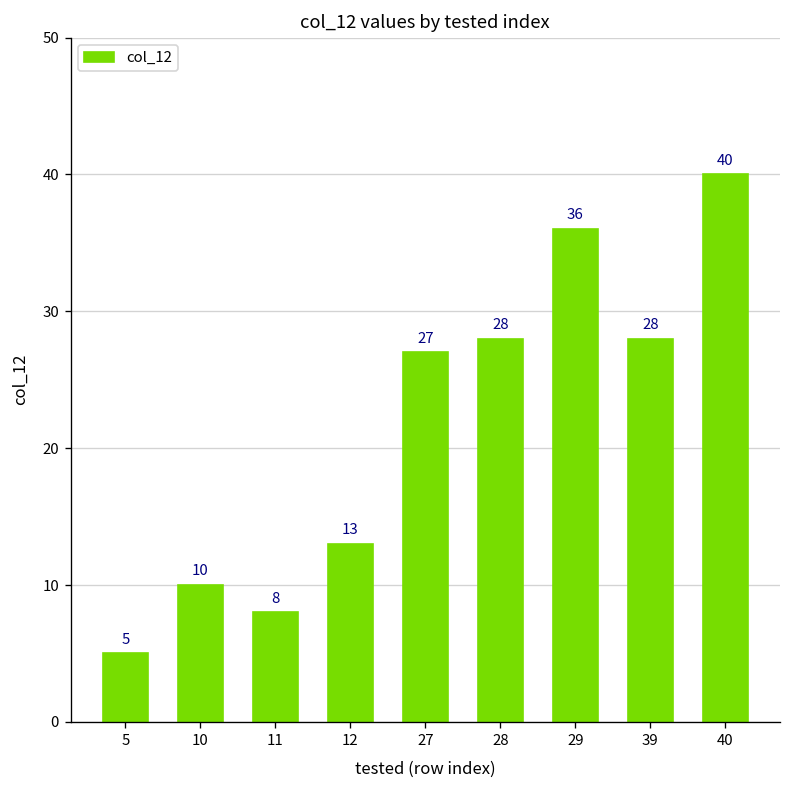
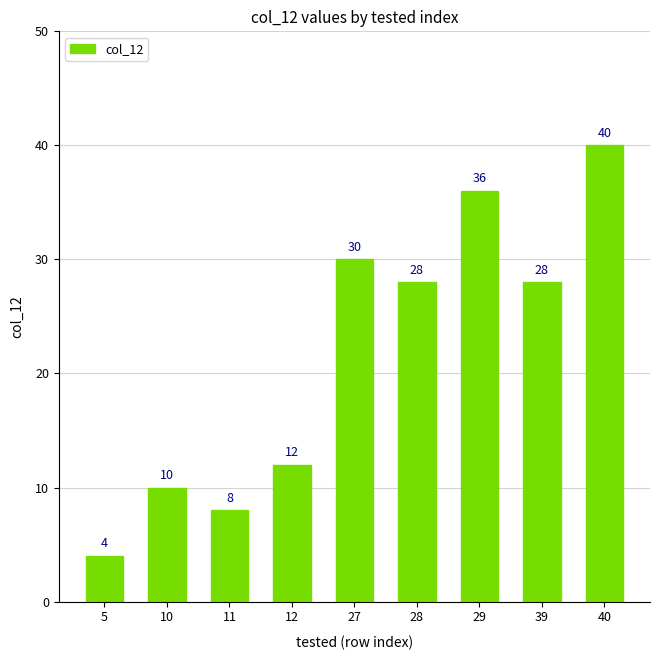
  {
-   "5": 5,
+   "5": 4,
    "10": 10,
    "11": 8,
-   "12": 13,
-   "27": 27,
+   "12": 12,
+   "27": 30,
    "28": 28,
    "29": 36,
    "39": 28,
    "40": 40
  }
